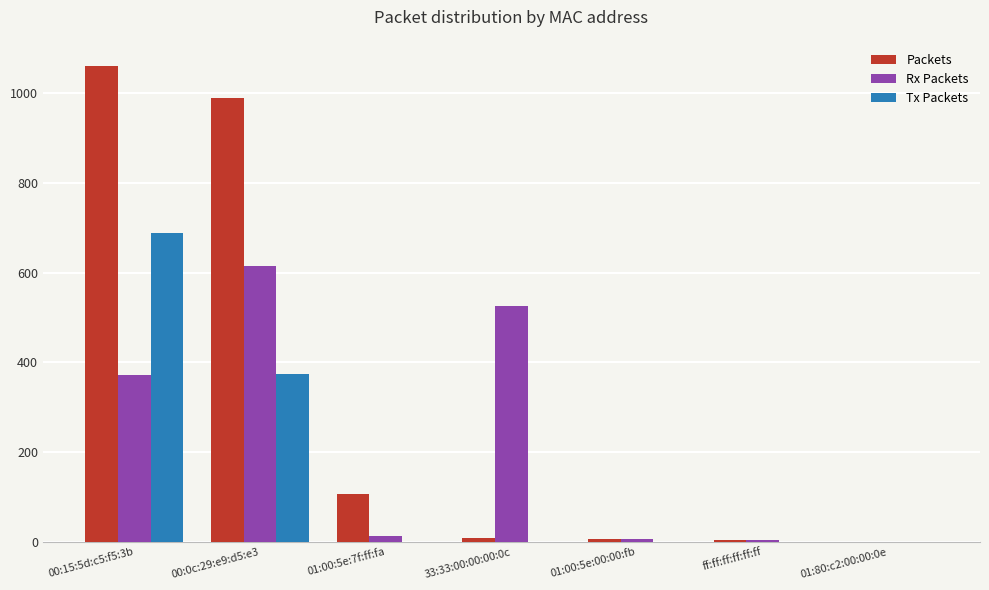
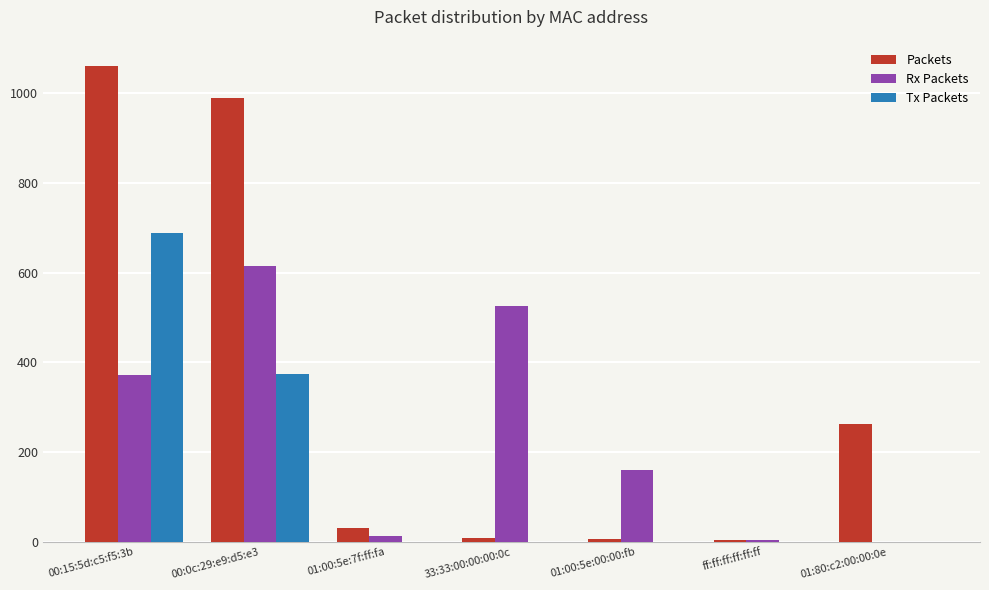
  {
    "Packets": {
      "00:15:5d:c5:f5:3b": 1060,
      "00:0c:29:e9:d5:e3": 990,
-     "01:00:5e:7f:ff:fa": 110,
+     "01:00:5e:7f:ff:fa": 30,
      "33:33:00:00:00:0c": 10,
      "01:00:5e:00:00:fb": 10,
-     "01:80:c2:00:00:0e": 0
+     "01:80:c2:00:00:0e": 260
    },
    "Rx Packets": {
      "00:15:5d:c5:f5:3b": 370,
      "00:0c:29:e9:d5:e3": 620,
      "01:00:5e:7f:ff:fa": 10,
      "33:33:00:00:00:0c": 530,
-     "01:00:5e:00:00:fb": 10
+     "01:00:5e:00:00:fb": 160
    },
    "Tx Packets": {
      "00:15:5d:c5:f5:3b": 690,
      "00:0c:29:e9:d5:e3": 370,
      "01:00:5e:7f:ff:fa": 0,
      "33:33:00:00:00:0c": 0,
      "01:00:5e:00:00:fb": 0,
      "ff:ff:ff:ff:ff:ff": 0,
      "01:80:c2:00:00:0e": 0
    }
  }
